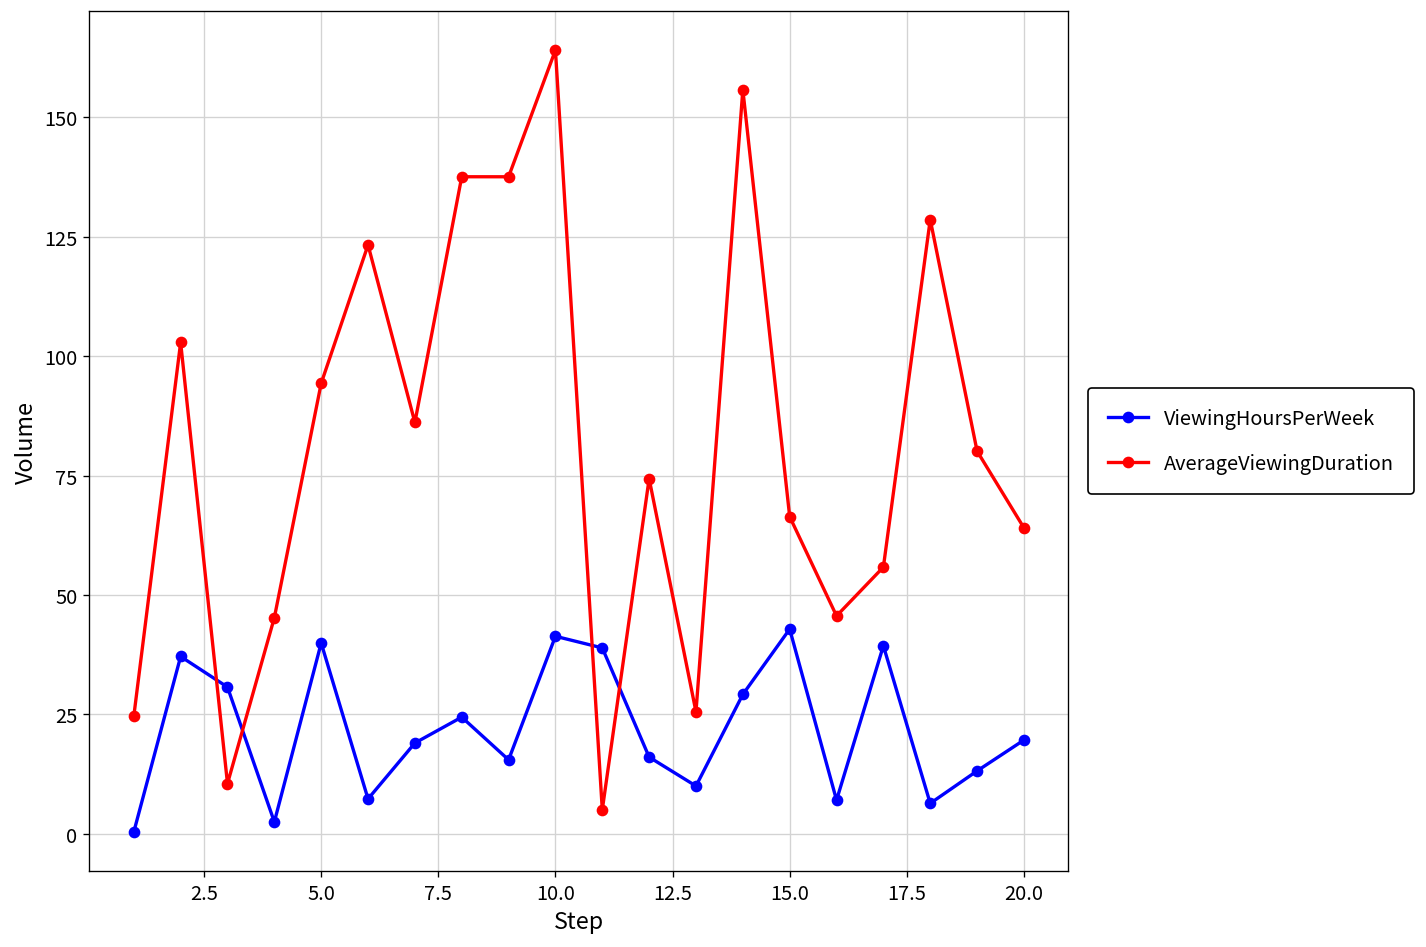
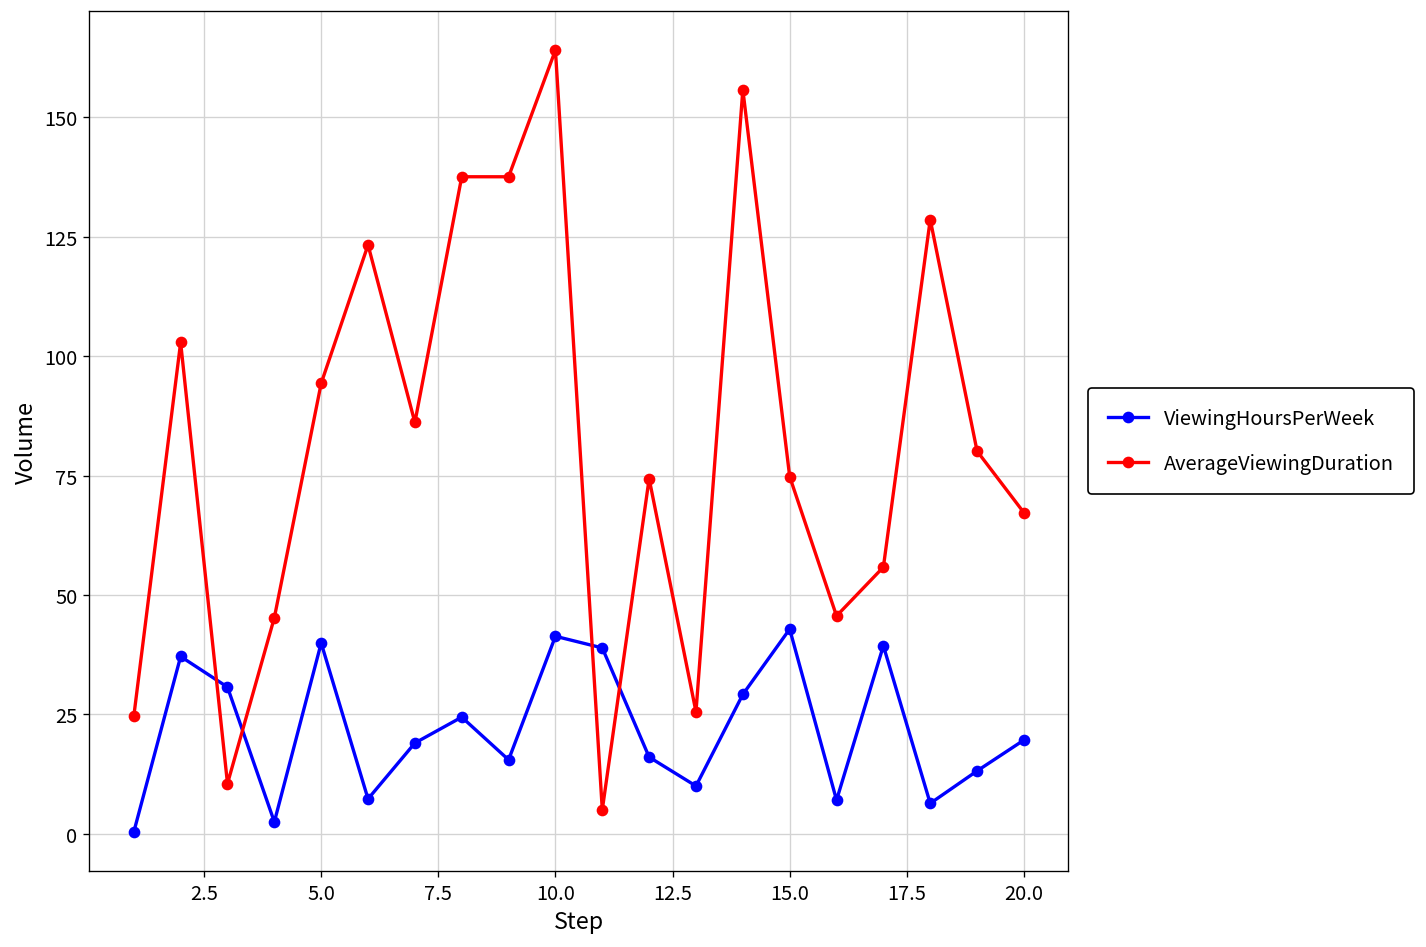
  {
    "ViewingHoursPerWeek": {
      "5.0": 40,
      "10.0": 41,
      "15.0": 43,
      "20.0": 20
    },
    "AverageViewingDuration": {
      "5.0": 94,
      "10.0": 164,
-     "15.0": 66,
-     "20.0": 64
+     "15.0": 75,
+     "20.0": 67
    }
  }
